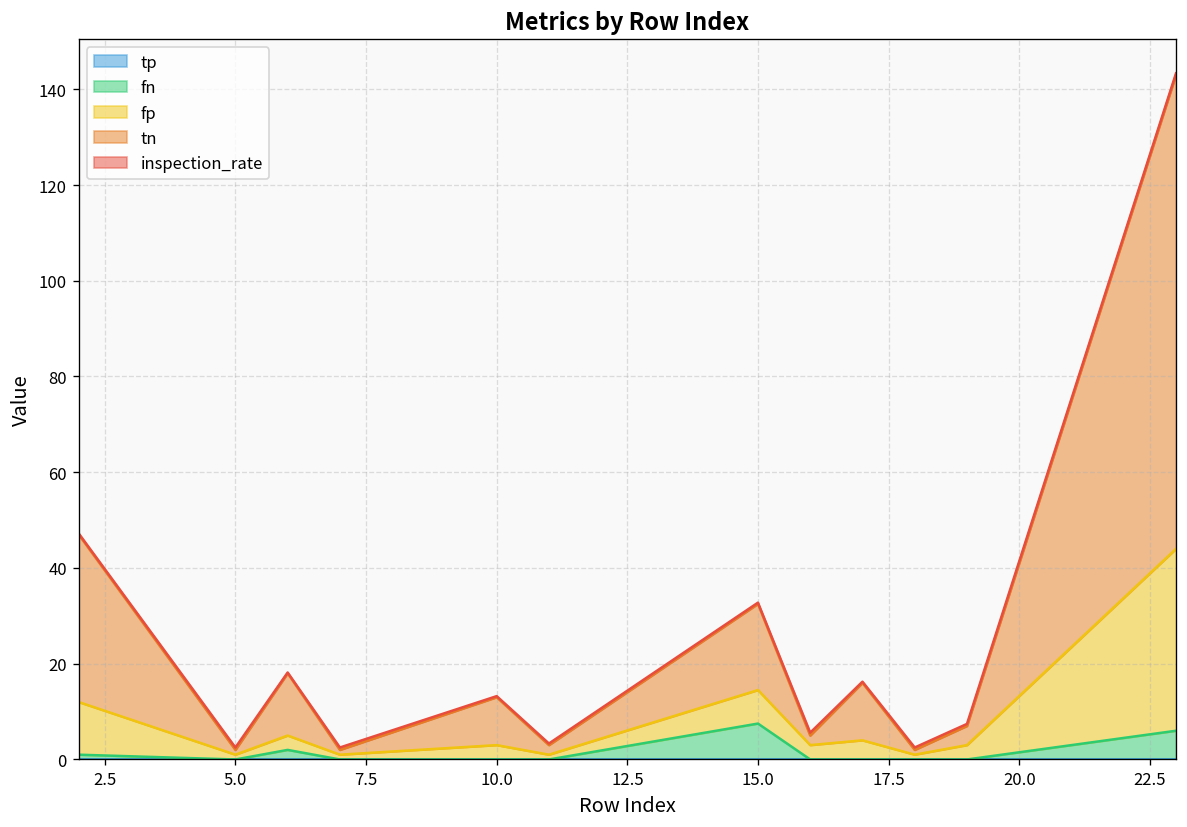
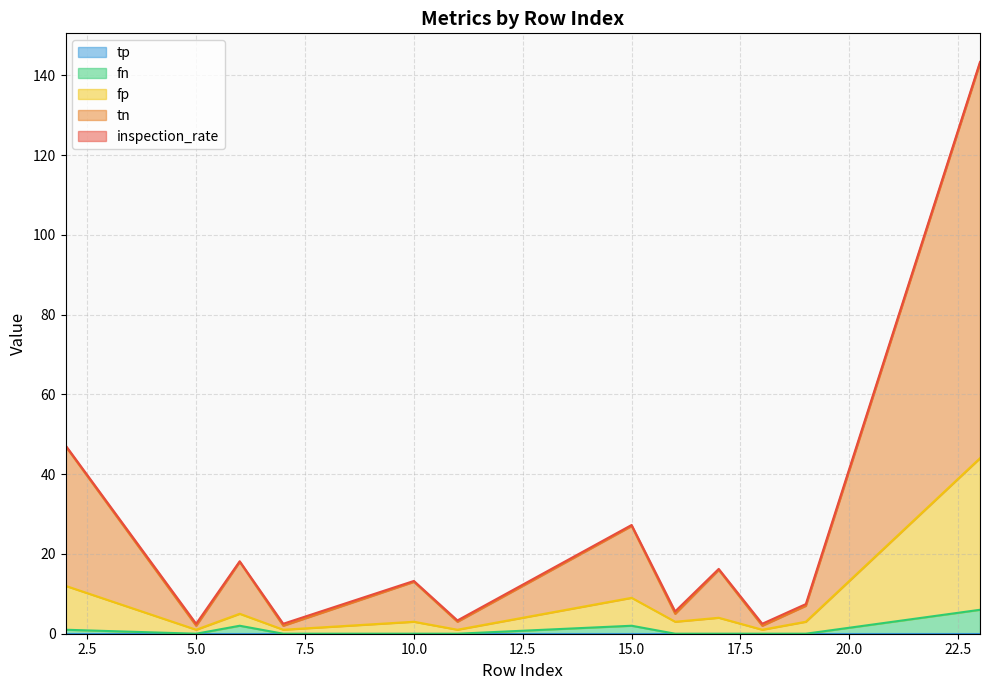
  {
    "tp": {
      "15.0": 0
    },
    "fn": {
-     "15.0": 8
+     "15.0": 2
    }
  }
